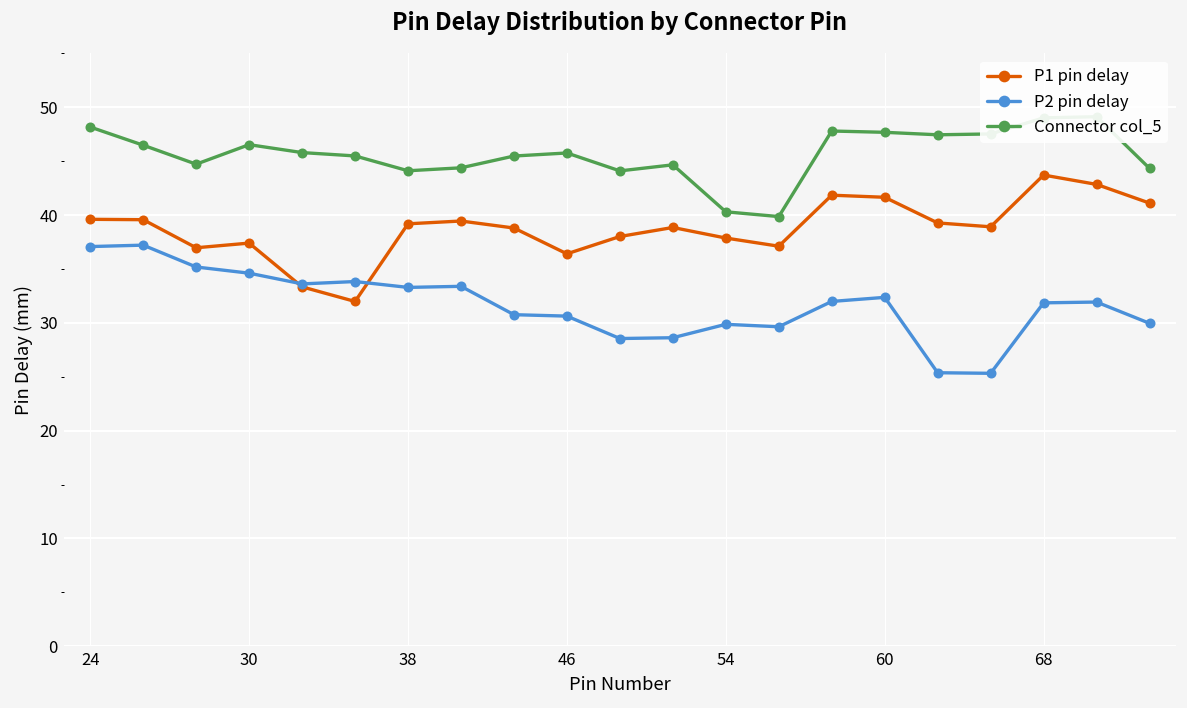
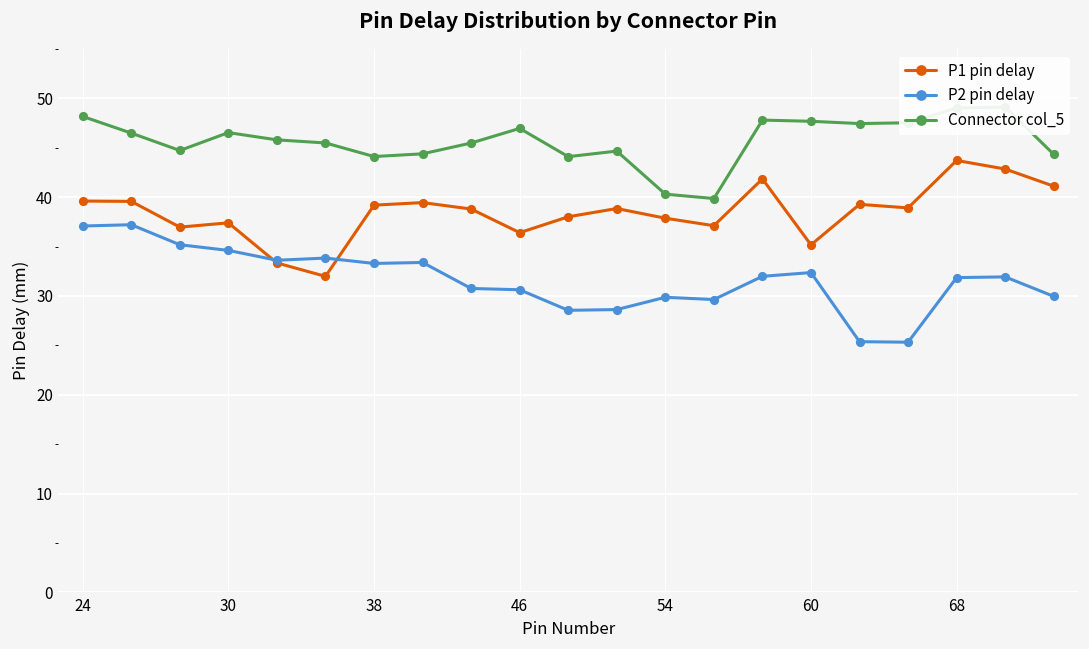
  {
    "P1 pin delay": {
      "24": 40,
      "30": 37,
      "38": 39,
      "46": 36,
      "54": 38,
-     "60": 42,
+     "60": 35,
      "68": 44
    },
    "P2 pin delay": {
      "24": 37,
      "30": 35,
      "38": 33,
      "46": 31,
      "54": 30,
      "60": 32,
      "68": 32
    },
    "Connector col_5": {
      "24": 48,
      "30": 47,
      "38": 44,
-     "46": 46,
+     "46": 47,
      "54": 40,
      "60": 48
    }
  }
